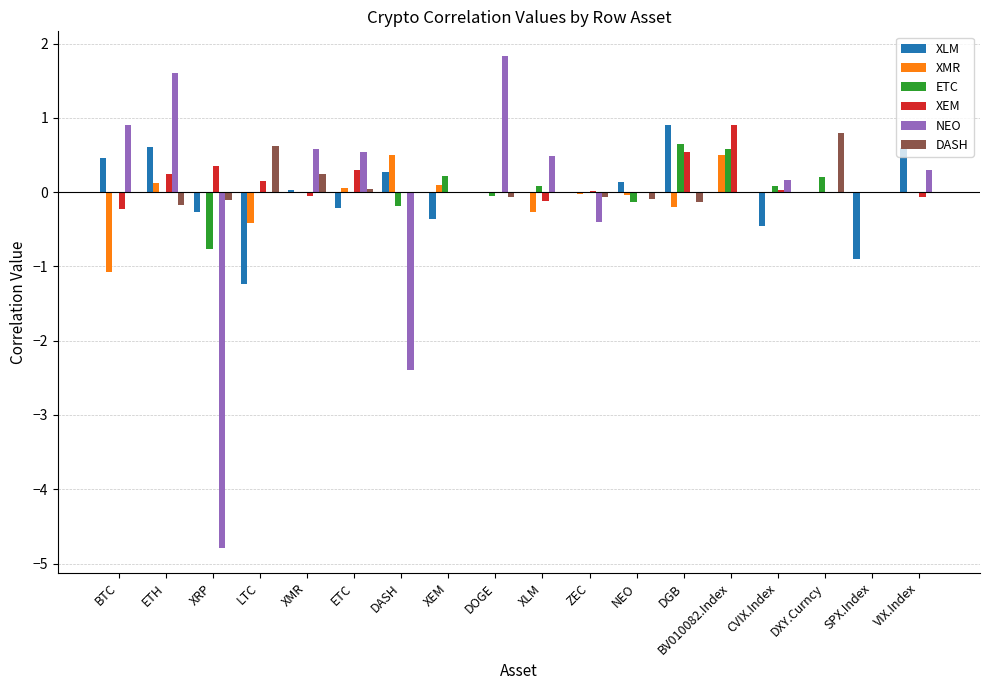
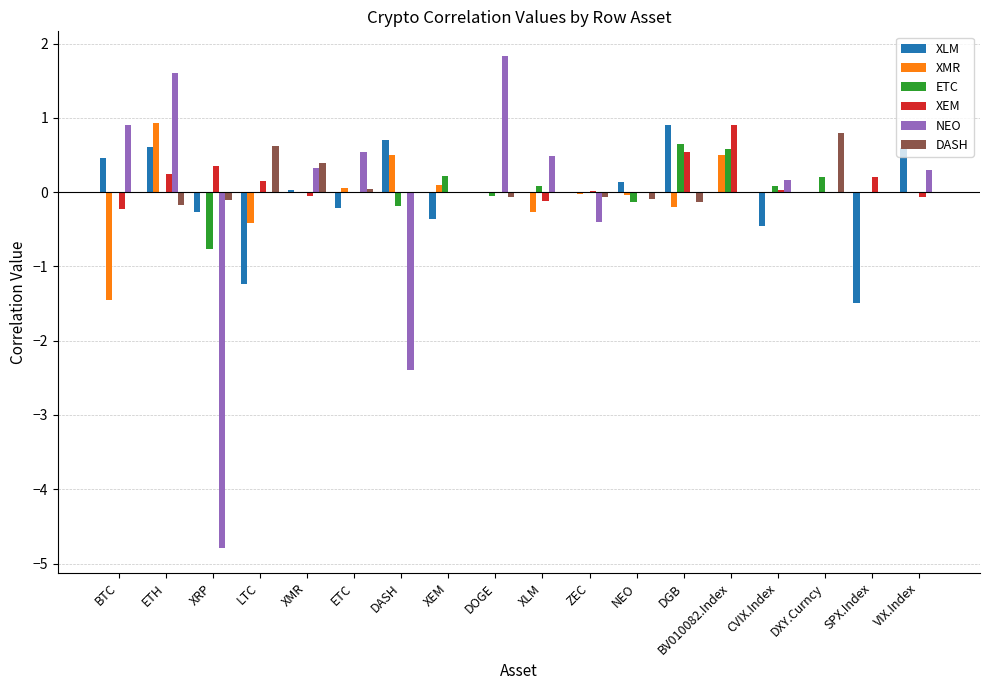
  {
    "XLM": {
      "BTC": 0.5,
      "ETH": 0.6,
      "XRP": -0.3,
      "LTC": -1.2,
      "ETC": -0.2,
-     "DASH": 0.3,
+     "DASH": 0.7,
      "XEM": -0.4,
      "XLM": 0.0,
      "NEO": 0.1,
      "DGB": 0.9,
      "BV010082.Index": 0.0,
      "CVIX.Index": -0.4,
      "DXY.Curncy": 0.0,
-     "SPX.Index": -0.9
+     "SPX.Index": -1.5
    },
    "XMR": {
-     "BTC": -1.1,
-     "ETH": 0.1,
+     "BTC": -1.5,
+     "ETH": 0.9,
      "XRP": 0.0,
      "LTC": -0.4,
      "XMR": 0.0,
      "ETC": 0.1,
      "DASH": 0.5,
      "XEM": 0.1,
      "DOGE": 0.0,
      "XLM": -0.3,
      "NEO": 0.0,
      "DGB": -0.2,
      "BV010082.Index": 0.5,
      "CVIX.Index": 0.0,
      "DXY.Curncy": 0.0,
      "SPX.Index": 0.0
    },
    "ETC": {
      "BTC": 0.0,
      "ETH": 0.0,
      "XRP": -0.8,
      "LTC": 0.0,
      "XMR": 0.0,
      "ETC": 0.0,
      "DASH": -0.2,
      "XEM": 0.2,
      "DOGE": -0.1,
      "XLM": 0.1,
      "ZEC": 0.0,
      "NEO": -0.1,
      "DGB": 0.7,
      "BV010082.Index": 0.6,
      "CVIX.Index": 0.1,
      "DXY.Curncy": 0.2,
      "SPX.Index": 0.0,
      "VIX.Index": 0.0
    },
    "XEM": {
      "BTC": -0.2,
      "ETH": 0.2,
      "XRP": 0.4,
      "LTC": 0.2,
      "XMR": -0.1,
-     "ETC": 0.3,
+     "ETC": 0.0,
      "DASH": 0.0,
      "XEM": 0.0,
      "DOGE": 0.0,
      "XLM": -0.1,
      "NEO": 0.0,
      "DGB": 0.5,
      "BV010082.Index": 0.9,
      "CVIX.Index": 0.0,
      "DXY.Curncy": 0.0,
-     "SPX.Index": 0.0,
+     "SPX.Index": 0.2,
      "VIX.Index": -0.1
    },
    "NEO": {
      "BTC": 0.9,
      "ETH": 1.6,
      "XRP": -4.8,
      "LTC": 0.0,
-     "XMR": 0.6,
+     "XMR": 0.3,
      "ETC": 0.5,
      "DASH": -2.4,
      "XEM": 0.0,
      "DOGE": 1.8,
      "XLM": 0.5,
      "ZEC": -0.4,
      "NEO": 0.0,
      "DGB": 0.0,
      "BV010082.Index": 0.0,
      "CVIX.Index": 0.2,
      "DXY.Curncy": 0.0,
      "SPX.Index": 0.0,
      "VIX.Index": 0.3
    },
    "DASH": {
      "BTC": 0.0,
      "ETH": -0.2,
      "XRP": -0.1,
      "LTC": 0.6,
-     "XMR": 0.2,
+     "XMR": 0.4,
      "ETC": 0.0,
      "DASH": 0.0,
      "XEM": 0.0,
      "DOGE": -0.1,
      "XLM": 0.0,
      "ZEC": -0.1,
      "NEO": -0.1,
      "DGB": -0.1,
      "BV010082.Index": 0.0,
      "CVIX.Index": 0.0,
      "DXY.Curncy": 0.8,
      "SPX.Index": 0.0,
      "VIX.Index": 0.0
    }
  }
